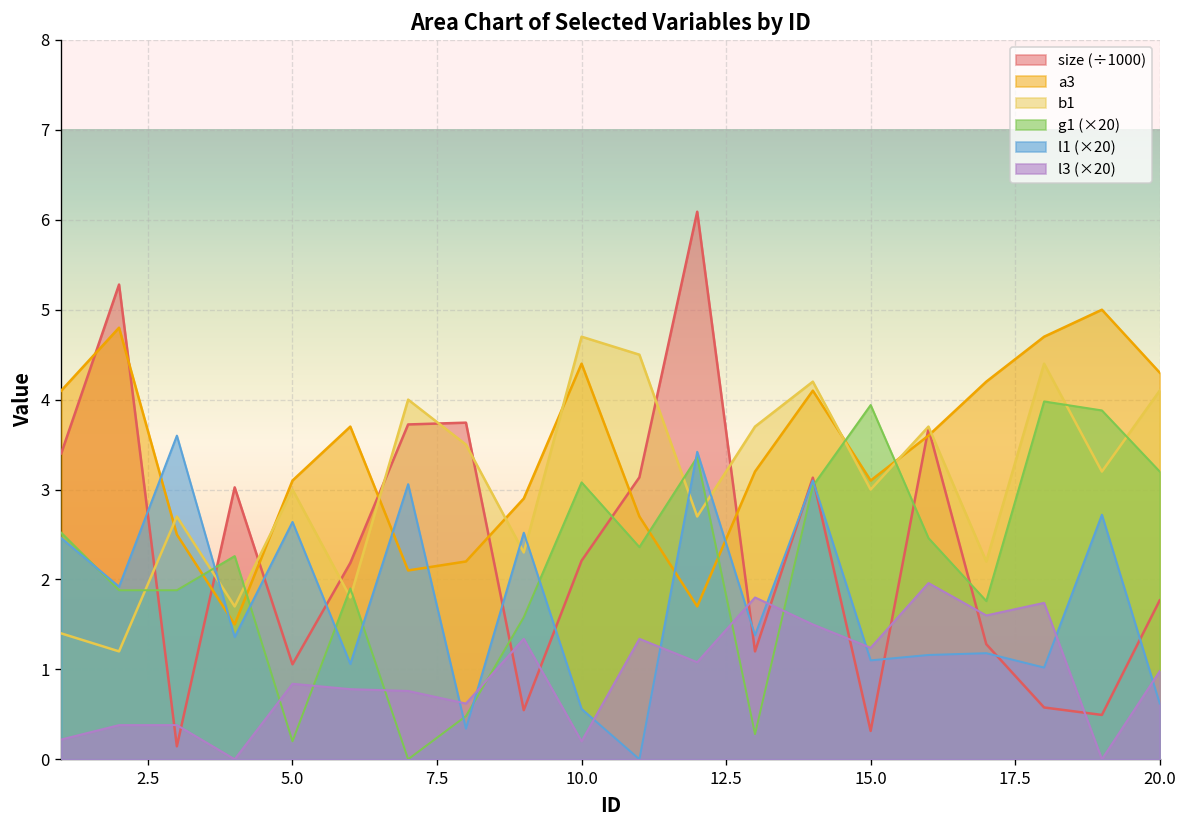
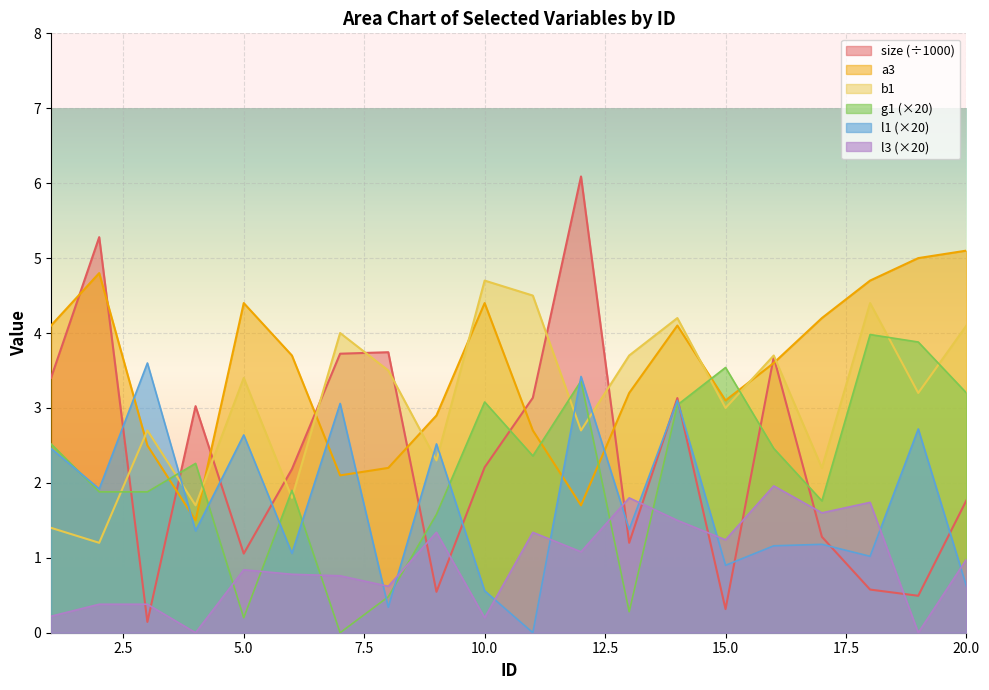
  {
    "size (÷1000)": {
      "5.0": 1.1,
      "10.0": 2.2,
      "15.0": 0.3,
      "20.0": 1.8
    },
    "a3": {
-     "5.0": 3.1,
+     "5.0": 4.4,
      "10.0": 4.4,
      "15.0": 3.1,
-     "20.0": 4.3
+     "20.0": 5.1
    },
    "b1": {
-     "5.0": 3.0,
+     "5.0": 3.4,
      "10.0": 4.7,
      "15.0": 3.0,
      "20.0": 4.1
    },
    "g1 (×20)": {
      "5.0": 0.2,
      "10.0": 3.1,
-     "15.0": 3.9,
+     "15.0": 3.5,
      "20.0": 3.2
    },
    "l1 (×20)": {
      "5.0": 2.6,
      "10.0": 0.6,
-     "15.0": 1.1,
+     "15.0": 0.9,
      "20.0": 0.6
    },
    "l3 (×20)": {
      "5.0": 0.8,
      "10.0": 0.2,
      "15.0": 1.2,
      "20.0": 1.0
    }
  }
